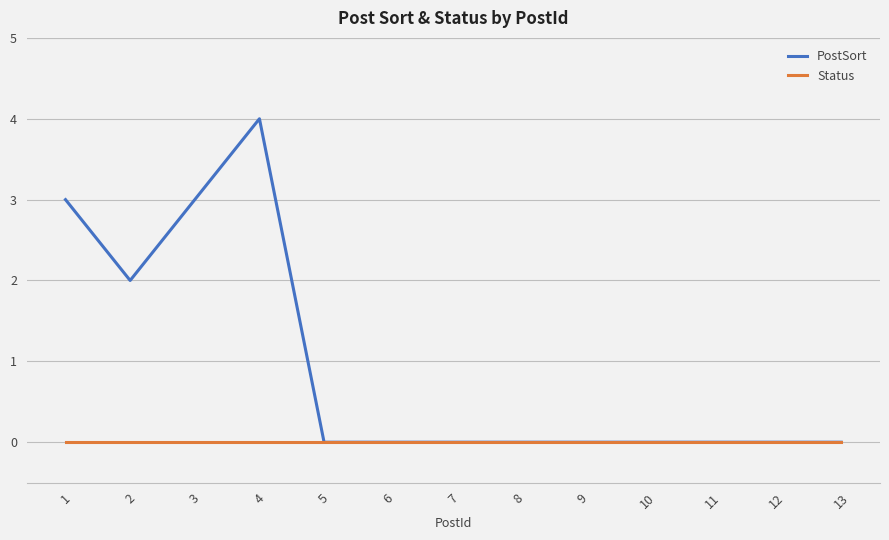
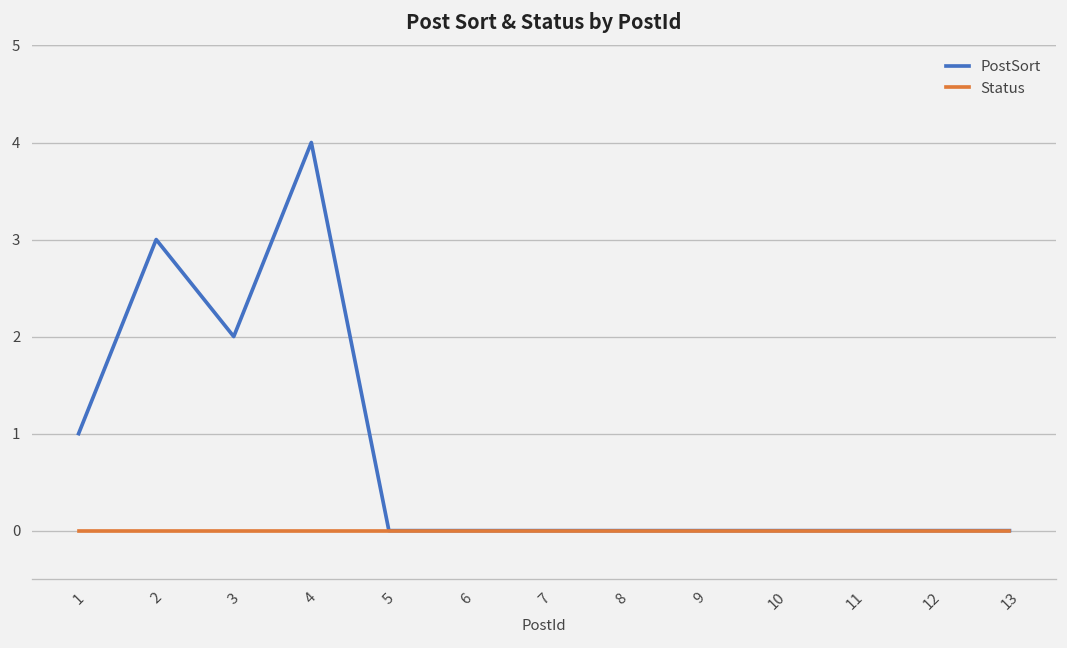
  {
    "PostSort": {
-     "1": 3,
-     "2": 2,
-     "3": 3,
+     "1": 1,
+     "2": 3,
+     "3": 2,
      "4": 4
    },
    "Status": {
      "1": 0,
      "2": 0,
      "3": 0,
      "4": 0
    }
  }
